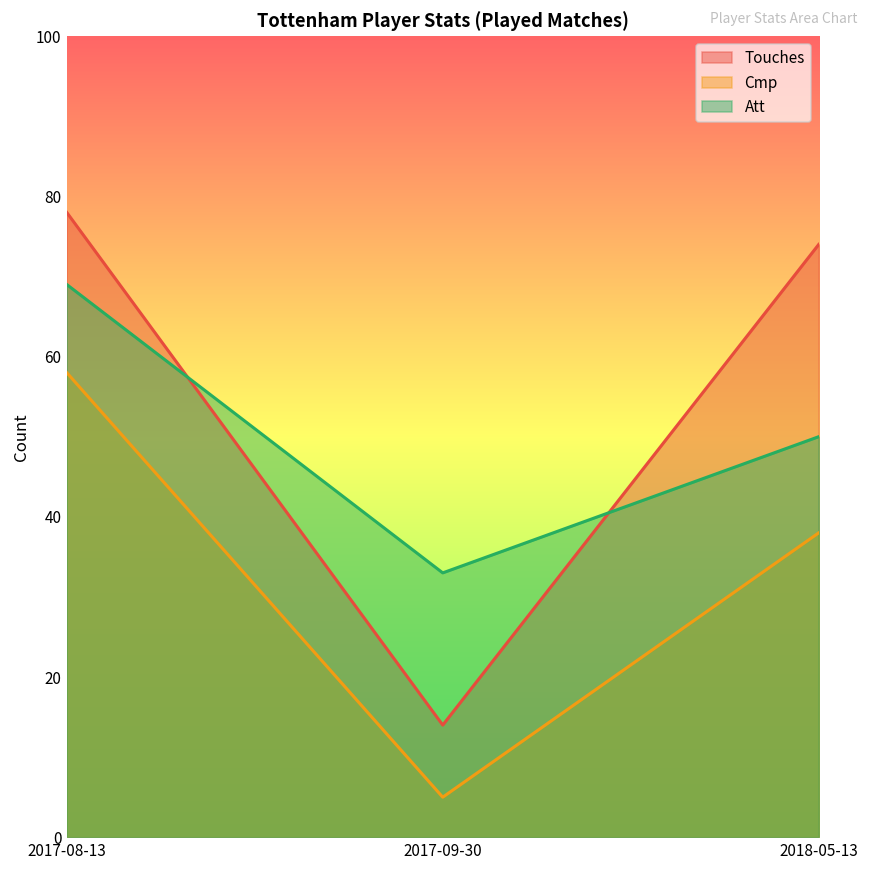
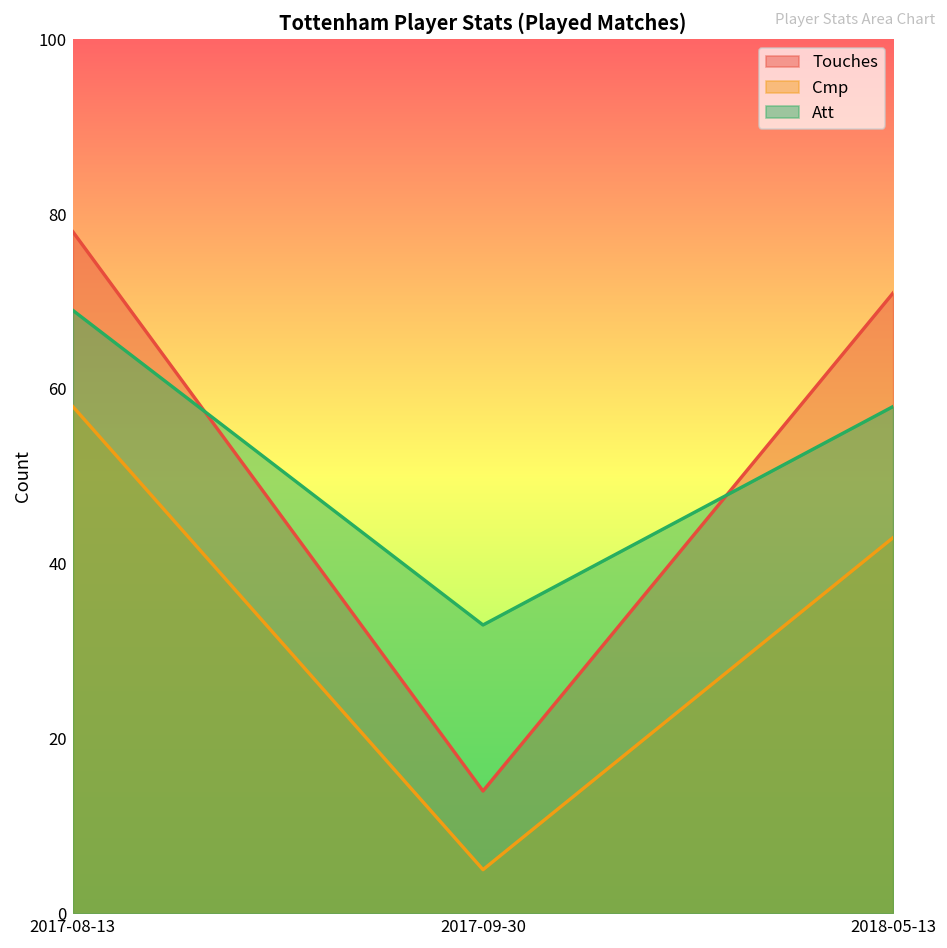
  {
    "Touches": {
      "2017-08-13": 78,
      "2017-09-30": 14,
-     "2018-05-13": 74
+     "2018-05-13": 71
    },
    "Cmp": {
      "2017-08-13": 58,
      "2017-09-30": 5,
-     "2018-05-13": 38
+     "2018-05-13": 43
    },
    "Att": {
      "2017-08-13": 69,
      "2017-09-30": 33,
-     "2018-05-13": 50
+     "2018-05-13": 58
    }
  }
